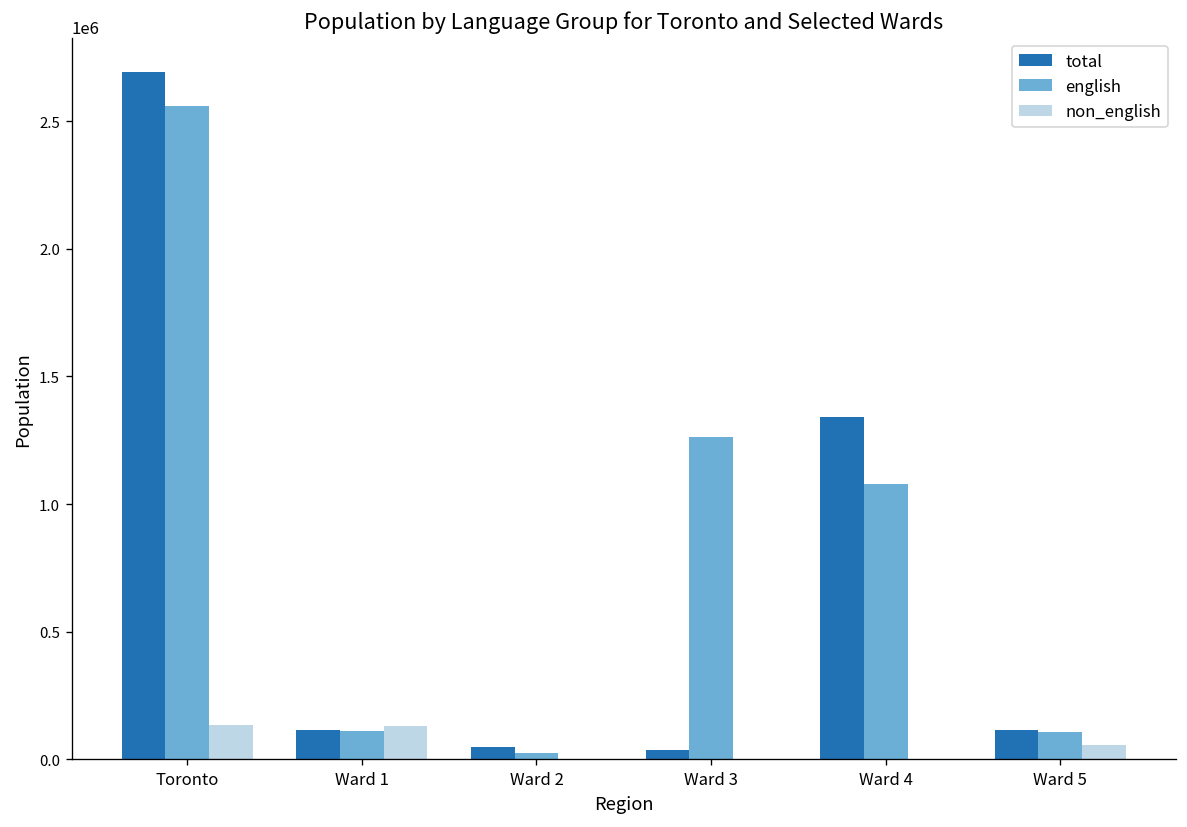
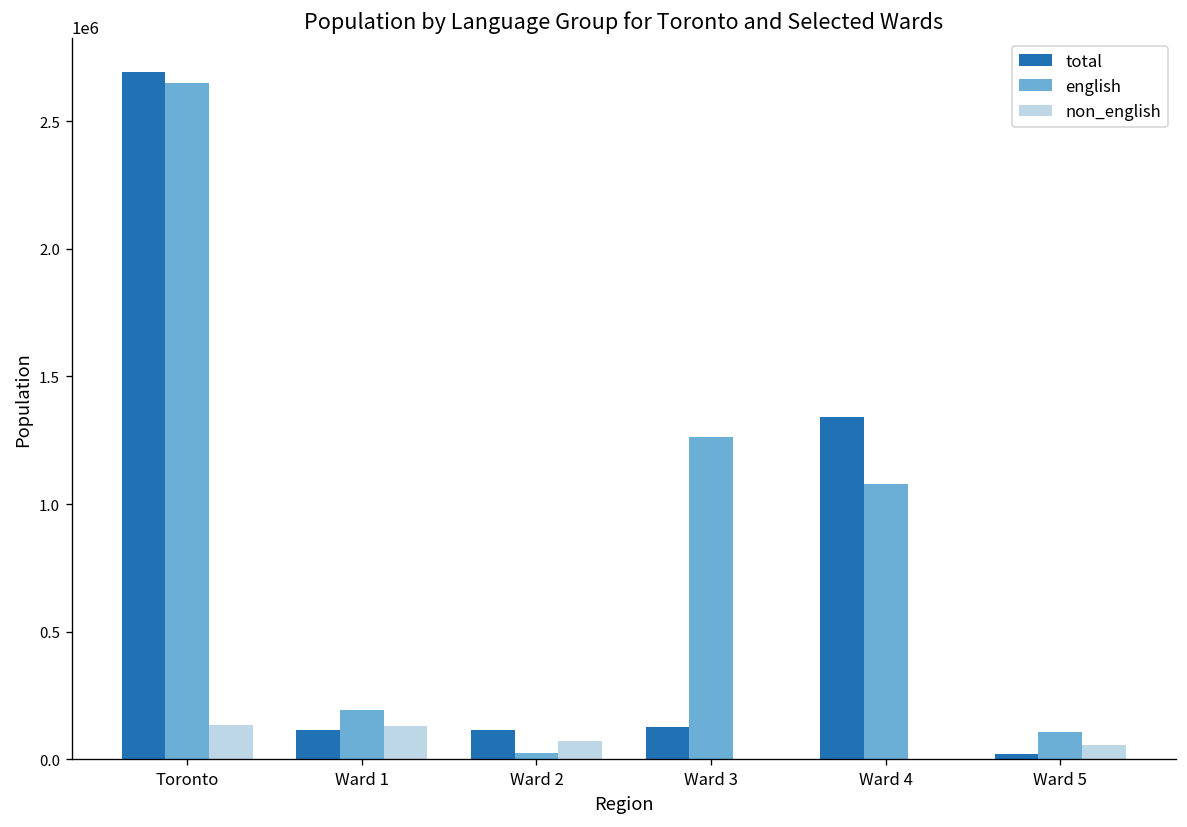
  {
    "total": {
      "Toronto": 2690000,
      "Ward 1": 120000,
-     "Ward 2": 50000,
-     "Ward 3": 40000,
+     "Ward 2": 120000,
+     "Ward 3": 130000,
      "Ward 4": 1340000,
-     "Ward 5": 120000
+     "Ward 5": 20000
    },
    "english": {
-     "Toronto": 2560000,
-     "Ward 1": 110000,
+     "Toronto": 2650000,
+     "Ward 1": 200000,
      "Ward 2": 20000,
      "Ward 3": 1260000,
      "Ward 4": 1080000,
      "Ward 5": 110000
    },
    "non_english": {
      "Toronto": 130000,
      "Ward 1": 130000,
-     "Ward 2": 0,
+     "Ward 2": 70000,
      "Ward 5": 60000
    }
  }
